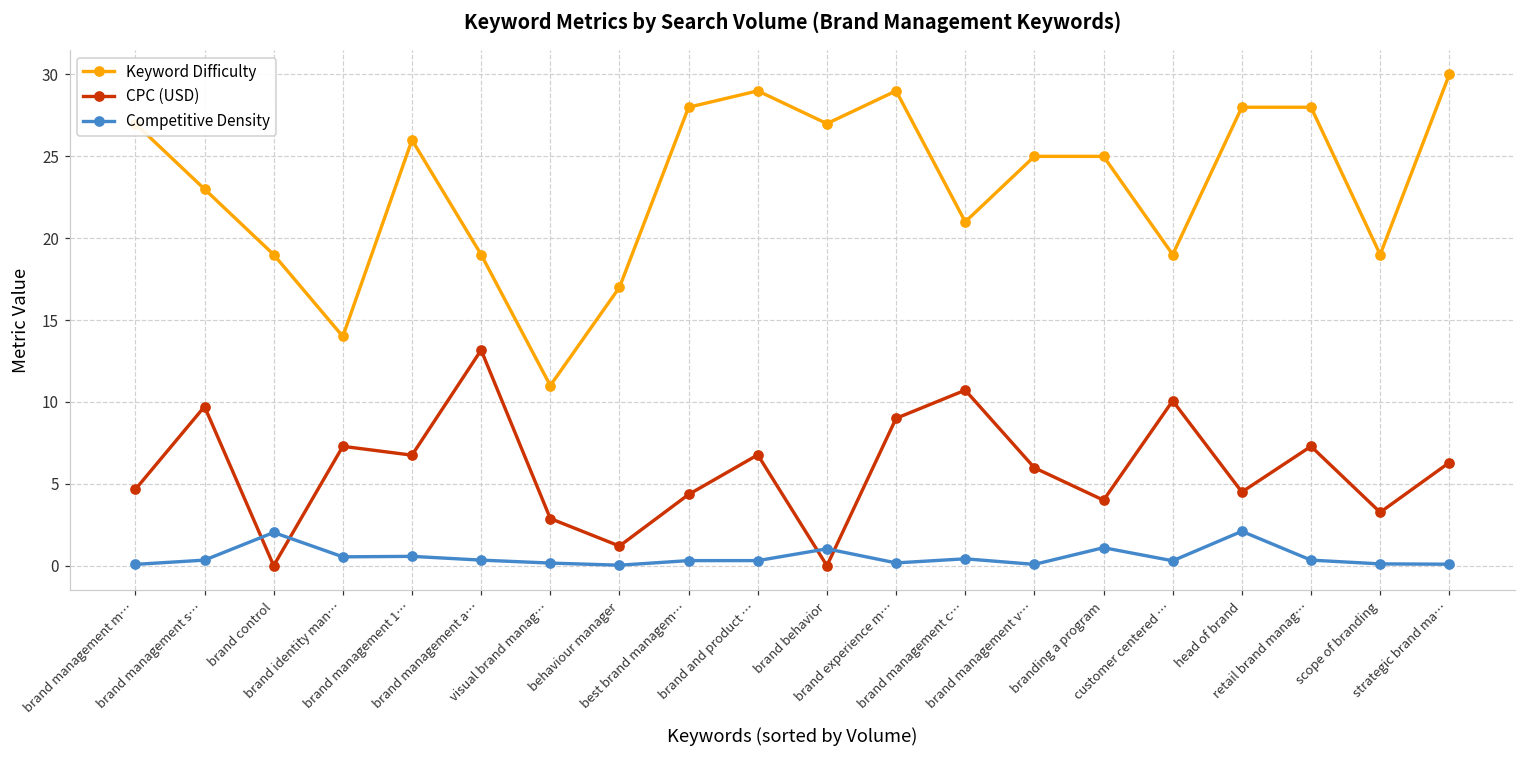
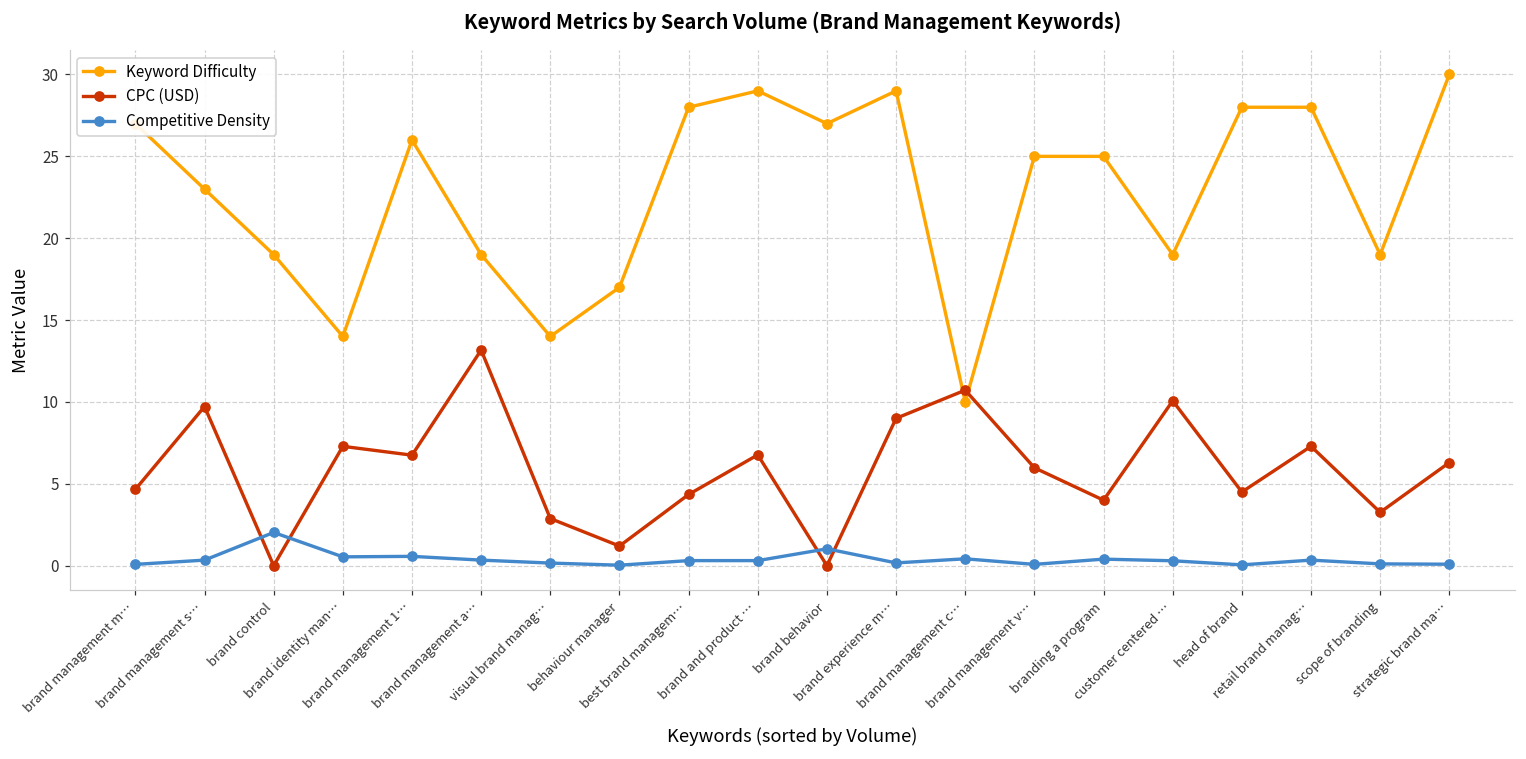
  {
    "Keyword Difficulty": {
      "brand management s…": 23,
      "brand control": 19,
      "brand identity man…": 14,
      "brand management 1…": 26,
      "brand management a…": 19,
-     "visual brand manag…": 11,
+     "visual brand manag…": 14,
      "behaviour manager": 17,
      "best brand managem…": 28,
      "brand and product …": 29,
      "brand behavior": 27,
      "brand experience m…": 29,
-     "brand management c…": 21,
+     "brand management c…": 10,
      "brand management v…": 25,
      "branding a program": 25,
      "customer centered …": 19,
      "head of brand": 28,
      "retail brand manag…": 28,
      "scope of branding": 19,
      "strategic brand ma…": 30
    },
    "CPC (USD)": {
      "brand management m…": 4.7,
      "brand management s…": 9.7,
      "brand control": 0.0,
      "brand identity man…": 7.3,
      "brand management 1…": 6.8,
      "brand management a…": 13.2,
      "visual brand manag…": 2.9,
      "behaviour manager": 1.2,
      "best brand managem…": 4.4,
      "brand and product …": 6.8,
      "brand behavior": 0.0,
      "brand experience m…": 9.0,
      "brand management c…": 10.7,
      "brand management v…": 6.0,
      "branding a program": 4.0,
      "customer centered …": 10.1,
      "head of brand": 4.5,
      "retail brand manag…": 7.3,
      "scope of branding": 3.3,
      "strategic brand ma…": 6.3
    },
    "Competitive Density": {
      "brand management m…": 0.1,
      "brand management s…": 0.3,
      "brand control": 2.0,
      "brand identity man…": 0.5,
      "brand management 1…": 0.6,
      "brand management a…": 0.3,
      "visual brand manag…": 0.2,
      "behaviour manager": 0.0,
      "best brand managem…": 0.3,
      "brand and product …": 0.3,
      "brand behavior": 1.0,
      "brand experience m…": 0.2,
      "brand management c…": 0.4,
      "brand management v…": 0.1,
-     "branding a program": 1.1,
+     "branding a program": 0.4,
      "customer centered …": 0.3,
-     "head of brand": 2.1,
+     "head of brand": 0.1,
      "retail brand manag…": 0.3,
      "scope of branding": 0.1,
      "strategic brand ma…": 0.1
    }
  }
